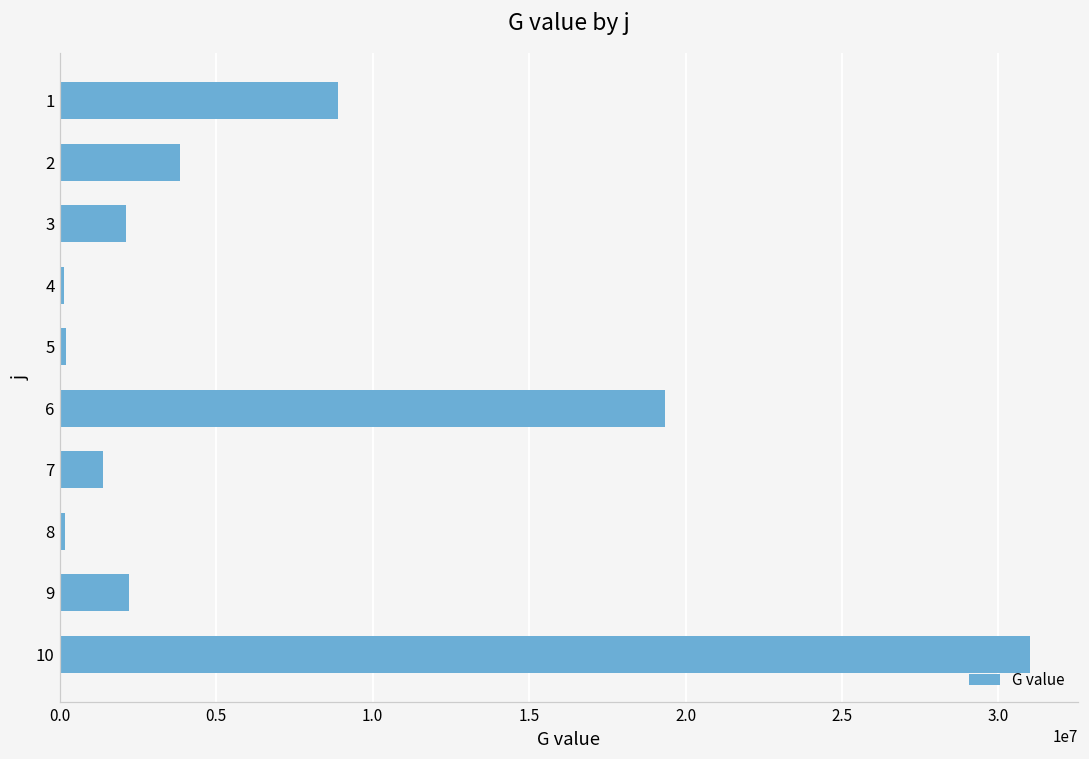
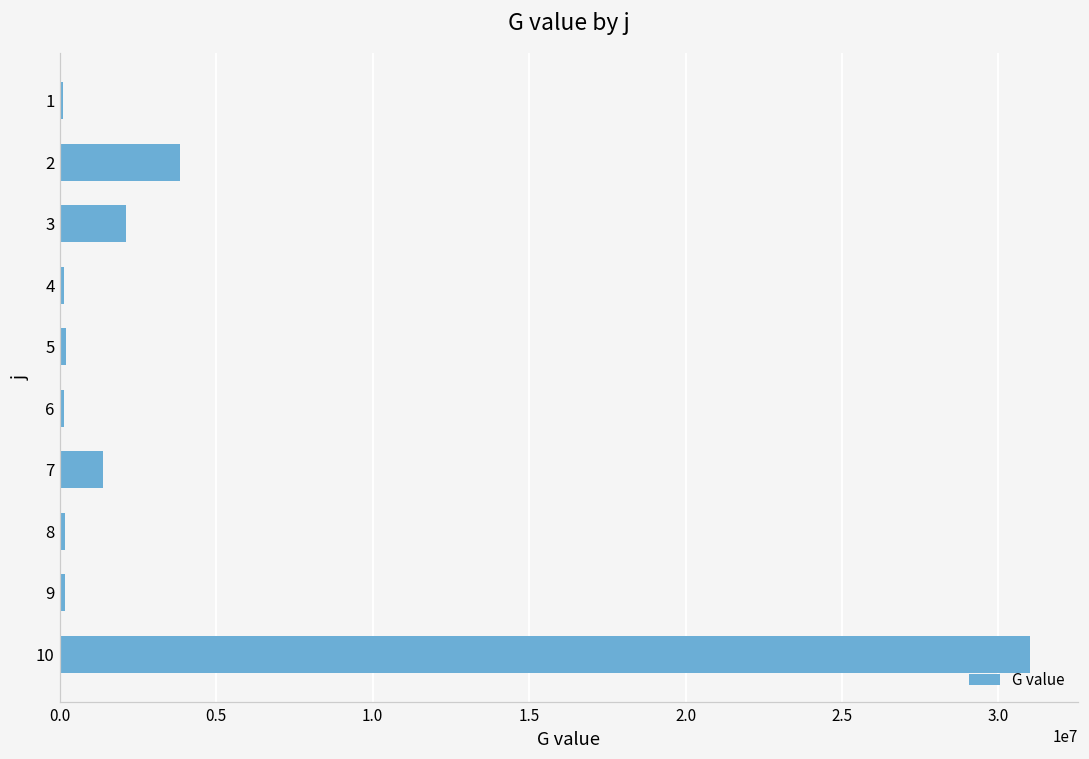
  {
-   "1": 8900000,
+   "1": 100000,
    "2": 3800000,
    "3": 2100000,
    "4": 100000,
    "5": 200000,
-   "6": 19300000,
+   "6": 100000,
    "7": 1400000,
    "8": 200000,
-   "9": 2200000,
+   "9": 200000,
    "10": 31000000
  }
